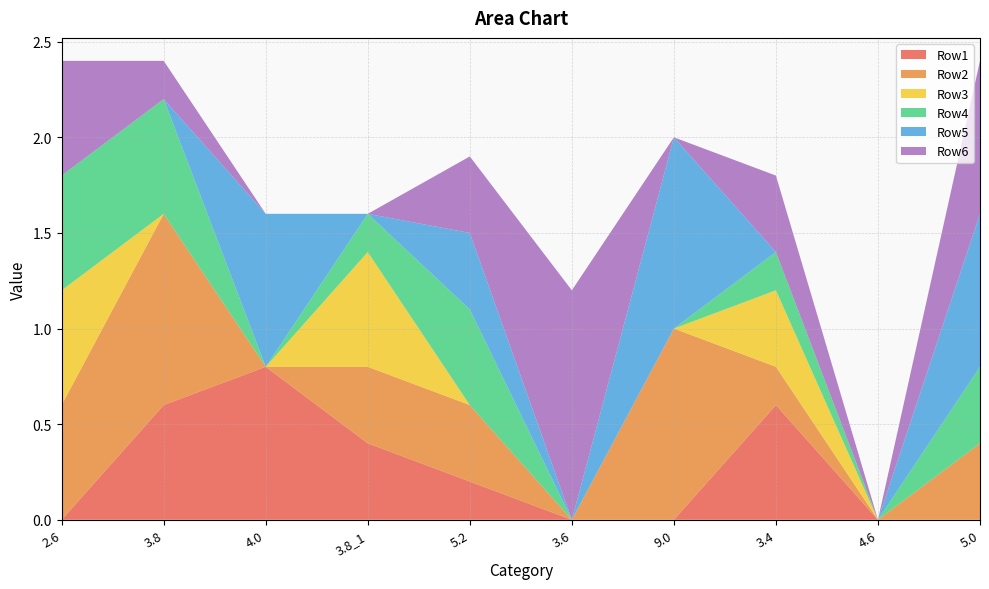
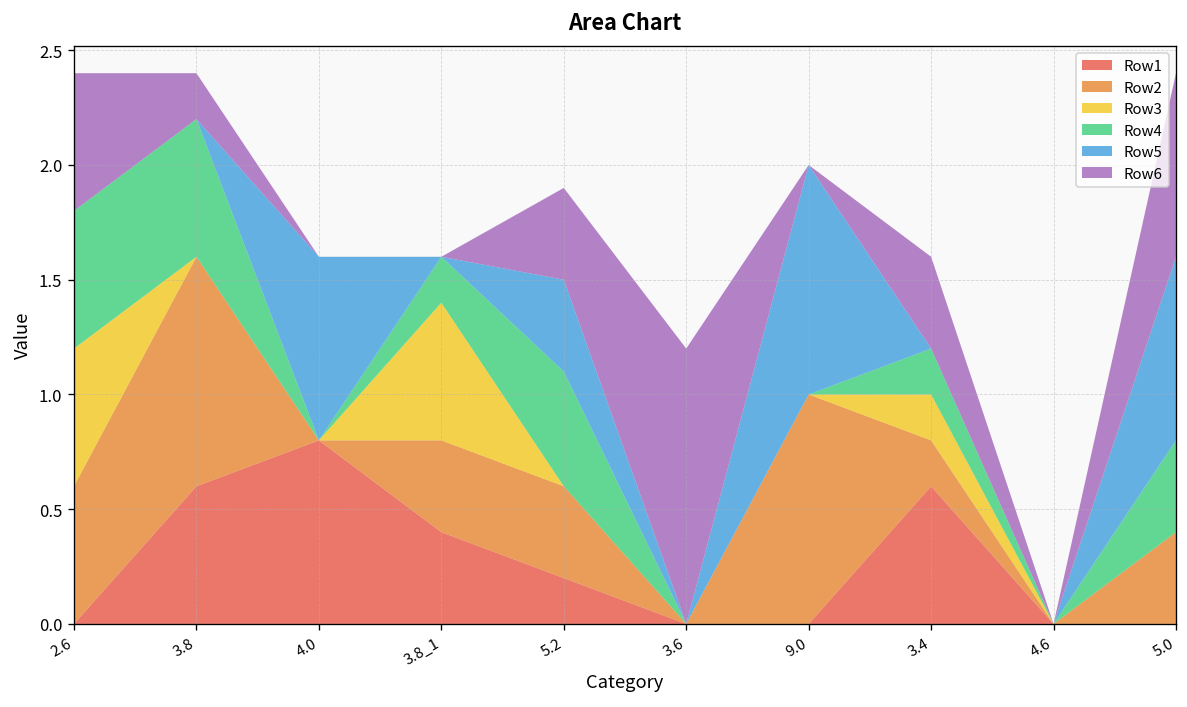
  {
    "Row3": {
      "2.6": 0.6,
      "3.8_1": 0.6,
-     "3.4": 0.4
+     "3.4": 0.2
    },
    "Row4": {
      "5.2": 0.5,
      "5.0": 0.4
    },
    "Row5": {
      "5.2": 0.4,
      "5.0": 0.8
    },
    "Row6": {
      "2.6": 0.6,
      "3.8": 0.2,
      "5.2": 0.4,
      "3.6": 1.2,
      "3.4": 0.4,
      "5.0": 0.8
    }
  }
